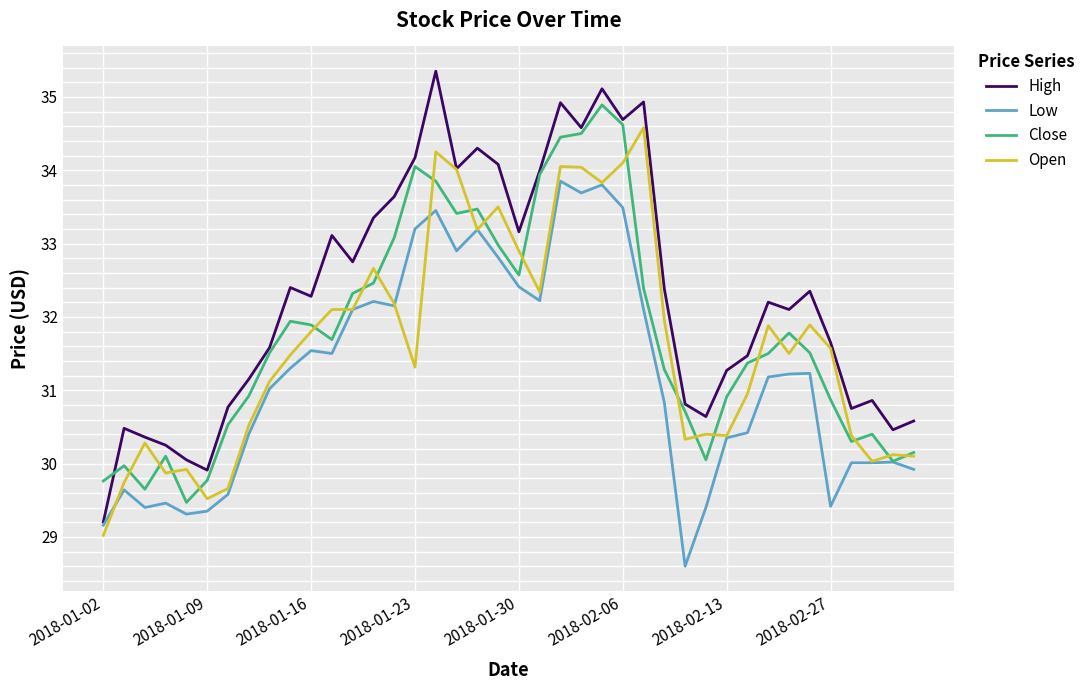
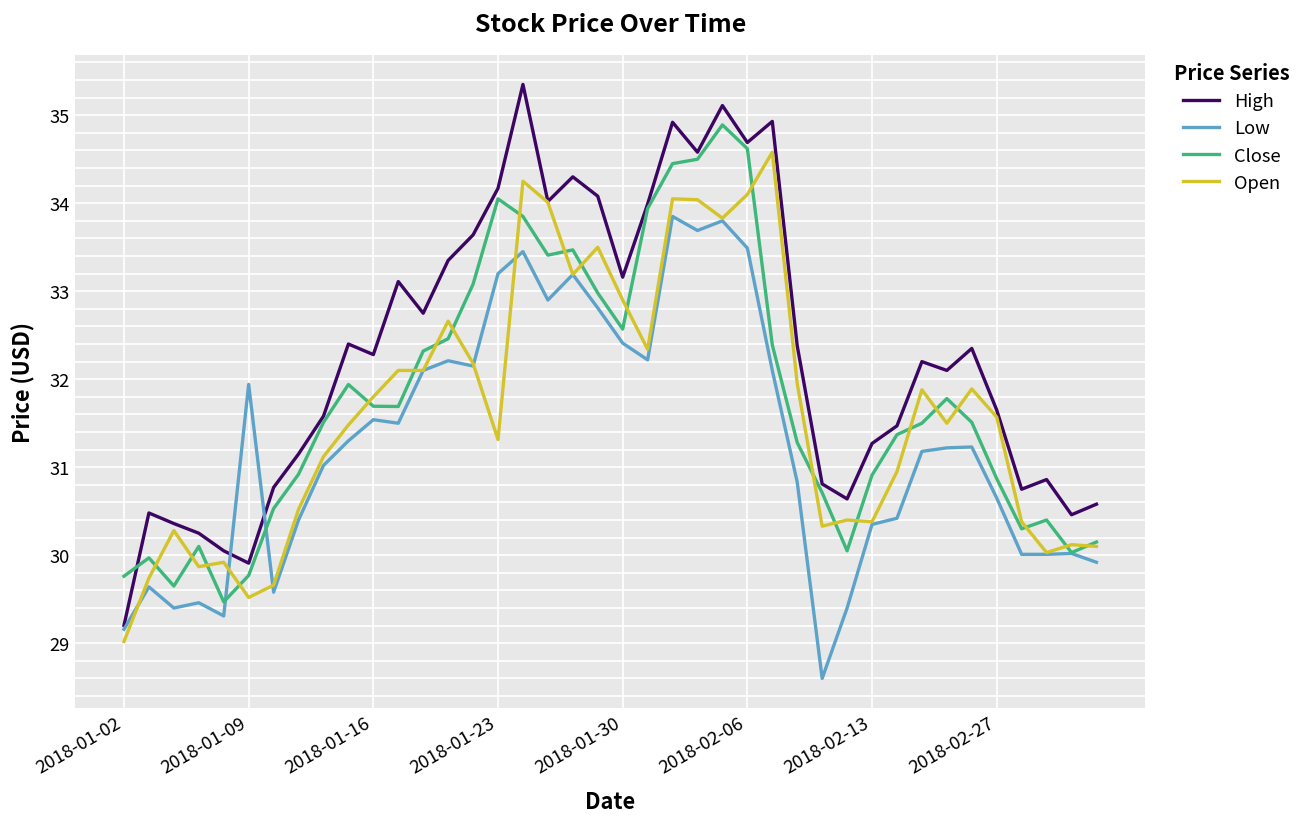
  {
    "High": {
      "2018-01-02": 29.2,
      "2018-01-09": 29.9,
      "2018-01-16": 32.3,
      "2018-01-23": 34.2,
      "2018-01-30": 33.2,
      "2018-02-06": 34.7,
      "2018-02-13": 31.3,
      "2018-02-27": 31.6
    },
    "Low": {
      "2018-01-02": 29.2,
-     "2018-01-09": 29.4,
+     "2018-01-09": 31.9,
      "2018-01-16": 31.5,
      "2018-01-23": 33.2,
      "2018-01-30": 32.4,
      "2018-02-06": 33.5,
-     "2018-02-27": 29.4
+     "2018-02-27": 30.6
    },
    "Close": {
      "2018-01-02": 29.8,
      "2018-01-09": 29.8,
-     "2018-01-16": 31.9,
+     "2018-01-16": 31.7,
      "2018-01-23": 34.0,
      "2018-01-30": 32.6,
      "2018-02-06": 34.6,
      "2018-02-13": 30.9,
      "2018-02-27": 30.9
    },
    "Open": {
      "2018-01-02": 29.0,
      "2018-01-09": 29.5,
      "2018-01-16": 31.8,
      "2018-01-23": 31.3,
      "2018-01-30": 32.9,
      "2018-02-06": 34.1,
      "2018-02-27": 31.6
    }
  }
